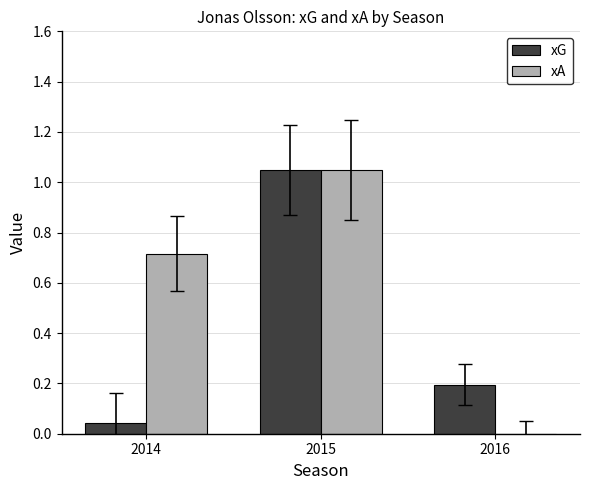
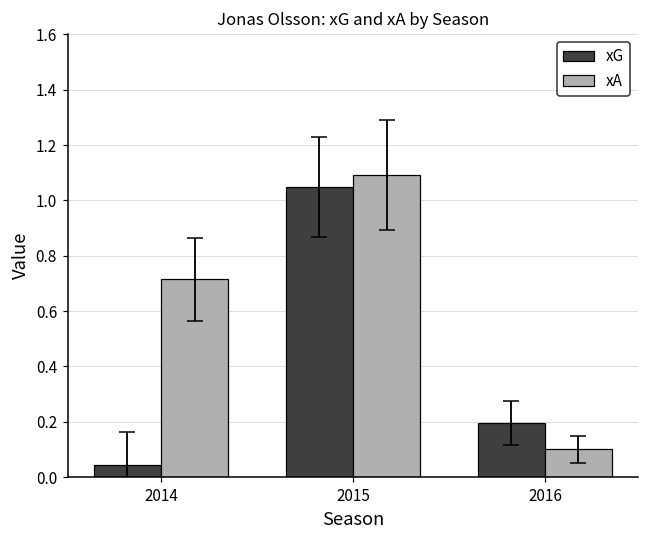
  {
    "xG": {
      "2014": 0.04,
      "2015": 1.05,
      "2016": 0.20
    },
    "xA": {
      "2014": 0.72,
-     "2015": 1.05,
-     "2016": 0.0
+     "2015": 1.09,
+     "2016": 0.1
    }
  }
